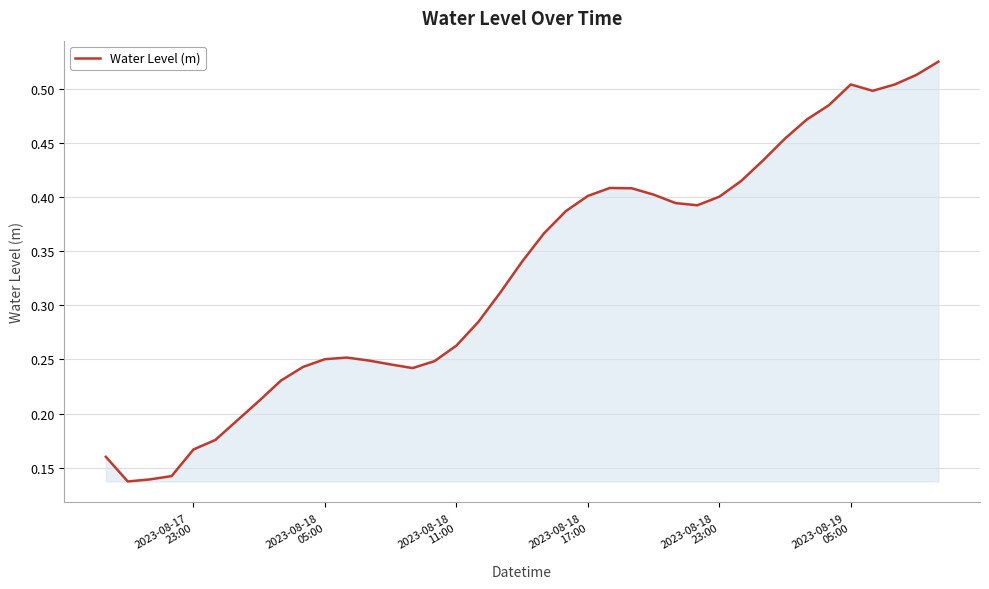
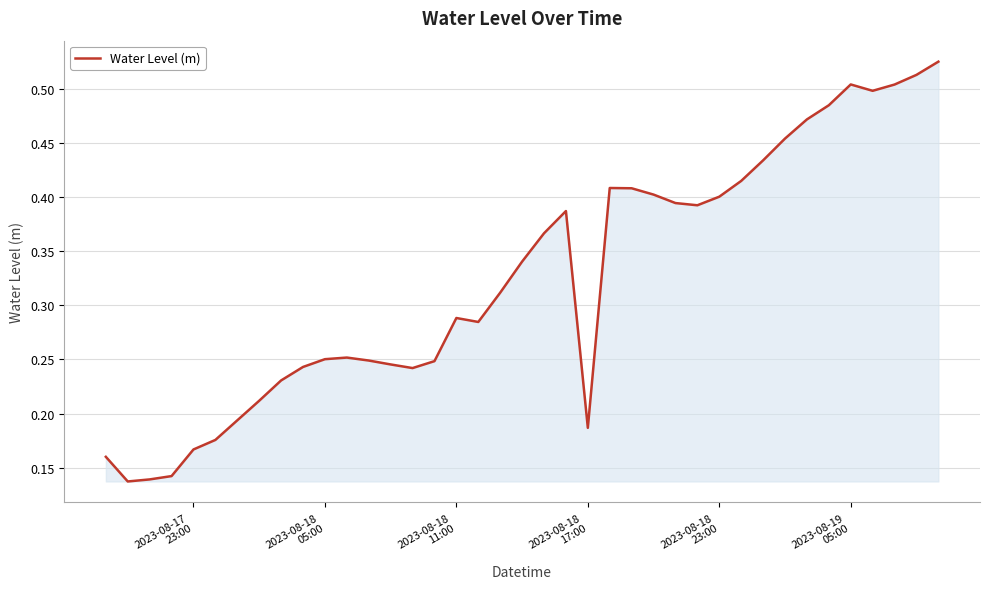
  {
    "2023-08-17 23:00": 0.167,
    "2023-08-18 05:00": 0.250,
-   "2023-08-18 11:00": 0.263,
-   "2023-08-18 17:00": 0.401,
+   "2023-08-18 11:00": 0.288,
+   "2023-08-18 17:00": 0.187,
    "2023-08-18 23:00": 0.400,
    "2023-08-19 05:00": 0.504
  }
